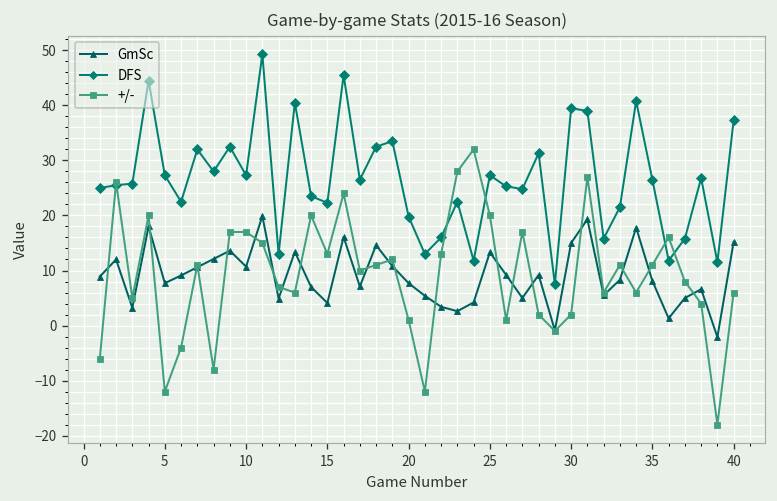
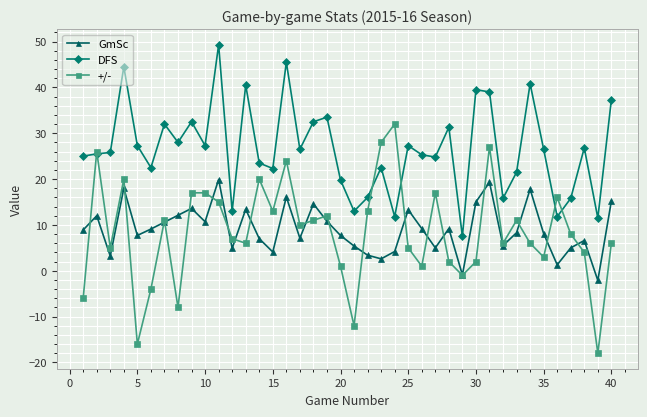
  {
    "+/-": {
-     "5": -12,
+     "5": -16,
      "10": 17,
      "15": 13,
      "20": 1,
-     "25": 20,
+     "25": 5,
      "30": 2,
-     "35": 11,
+     "35": 3,
      "40": 6
    }
  }
